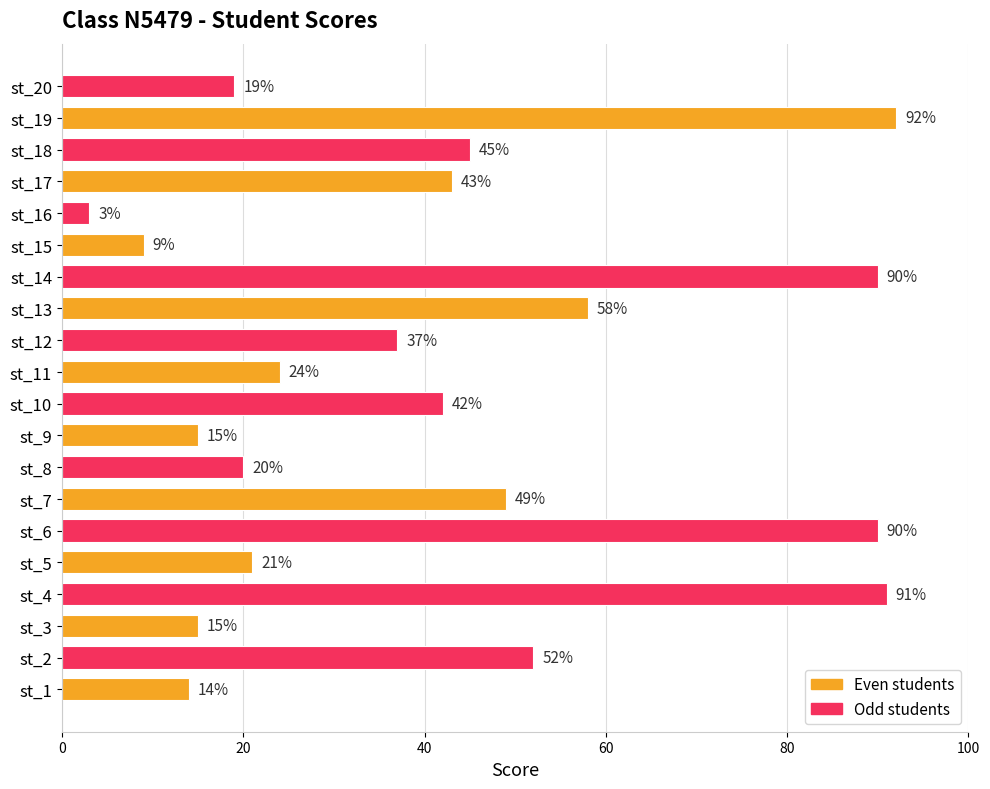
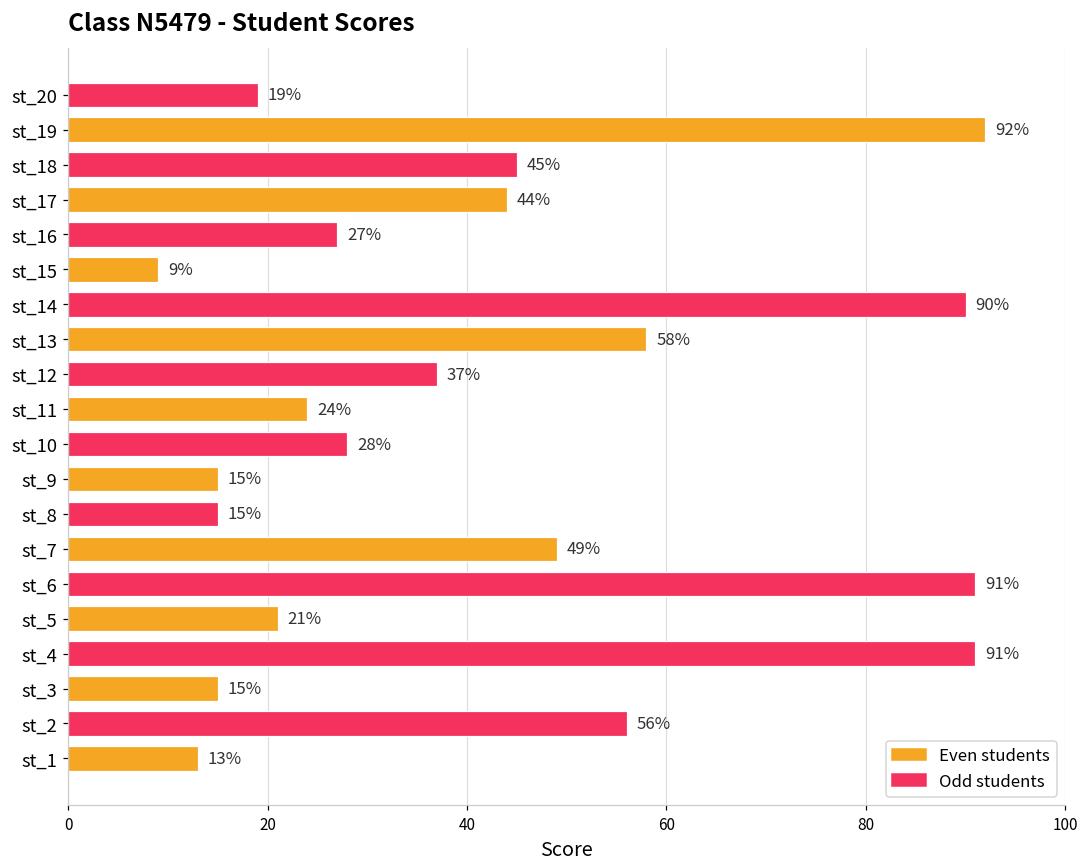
  {
    "st_20": "19%",
    "st_19": "92%",
    "st_18": "45%",
-   "st_17": "43%",
-   "st_16": "3%",
+   "st_17": "44%",
+   "st_16": "27%",
    "st_15": "9%",
    "st_14": "90%",
    "st_13": "58%",
    "st_12": "37%",
    "st_11": "24%",
-   "st_10": "42%",
+   "st_10": "28%",
    "st_9": "15%",
-   "st_8": "20%",
+   "st_8": "15%",
    "st_7": "49%",
-   "st_6": "90%",
+   "st_6": "91%",
    "st_5": "21%",
    "st_4": "91%",
    "st_3": "15%",
-   "st_2": "52%",
-   "st_1": "14%"
+   "st_2": "56%",
+   "st_1": "13%"
  }
